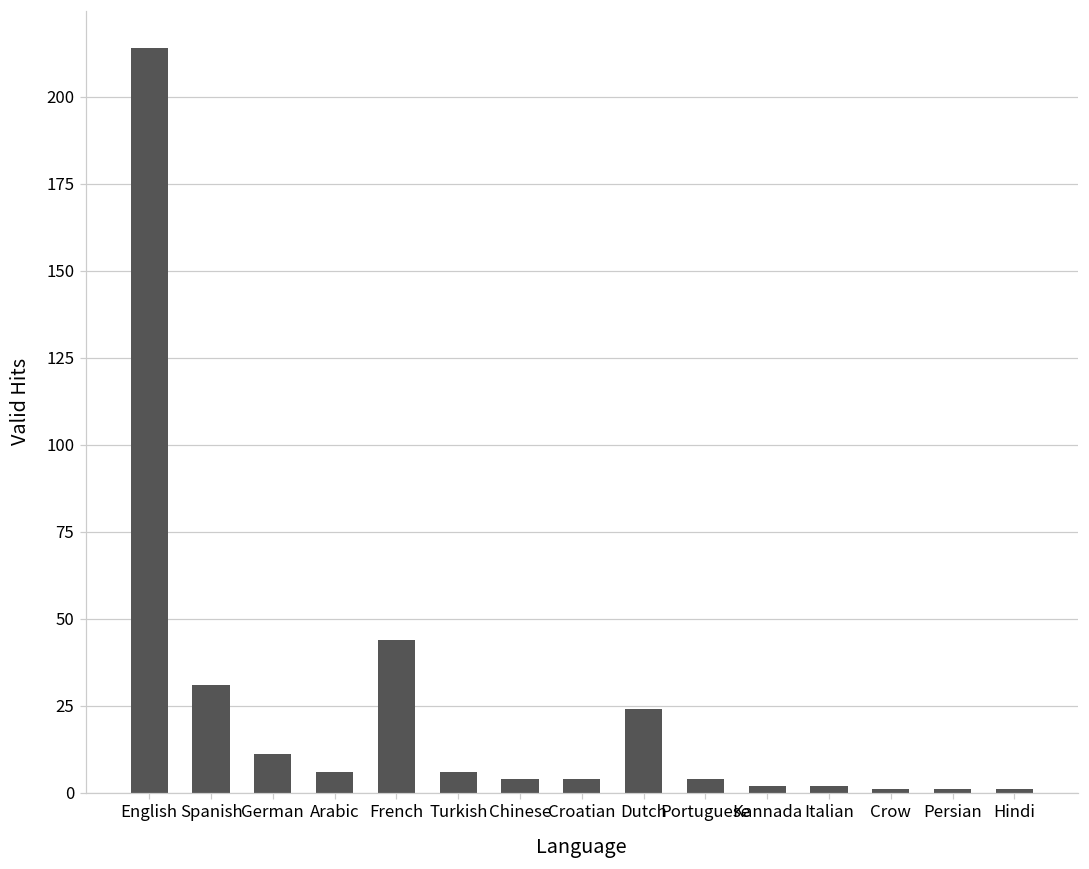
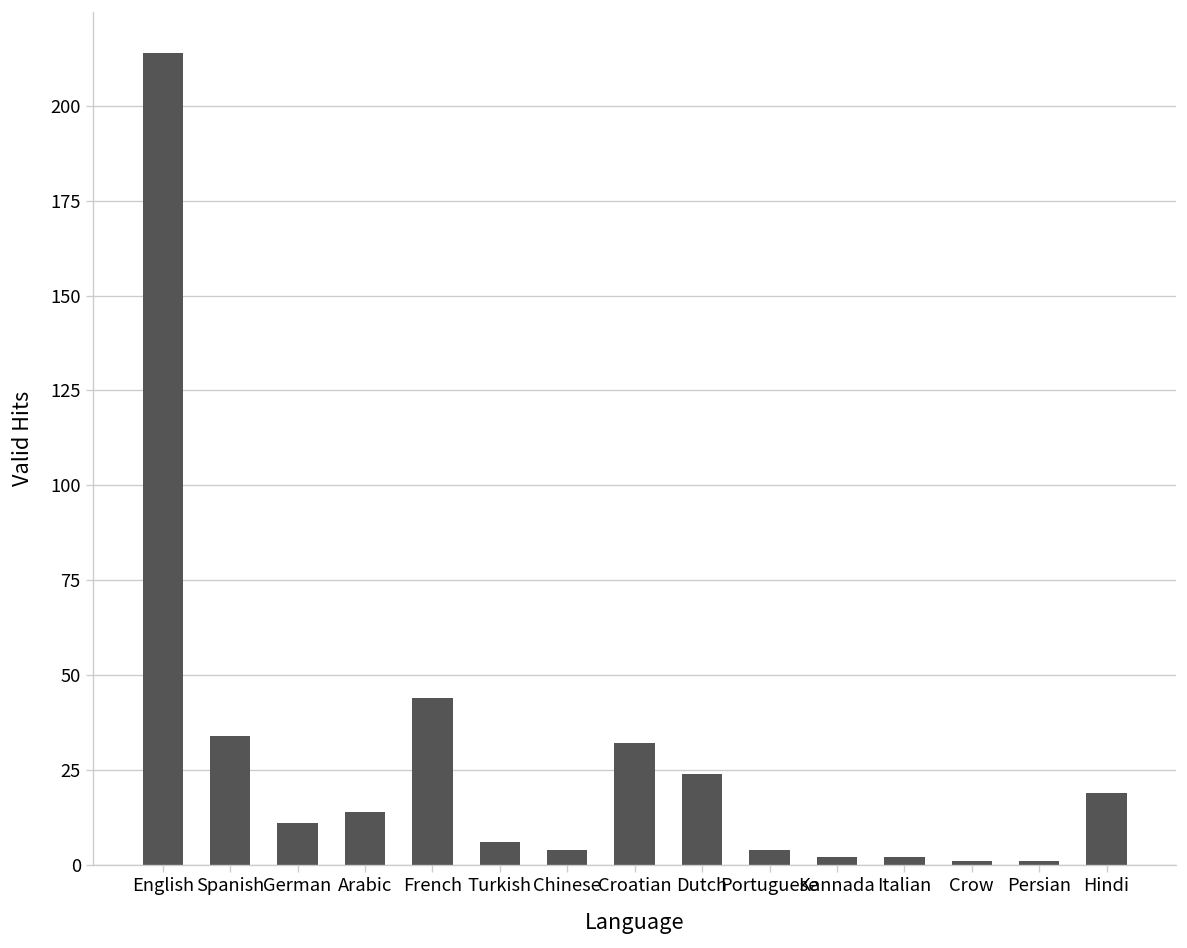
  {
    "English": 214,
-   "Spanish": 31,
+   "Spanish": 34,
    "German": 11,
-   "Arabic": 6,
+   "Arabic": 14,
    "French": 44,
    "Turkish": 6,
    "Chinese": 4,
-   "Croatian": 4,
+   "Croatian": 32,
    "Dutch": 24,
    "Italian": 2,
    "Crow": 1,
    "Persian": 1,
-   "Hindi": 1
+   "Hindi": 19
  }
